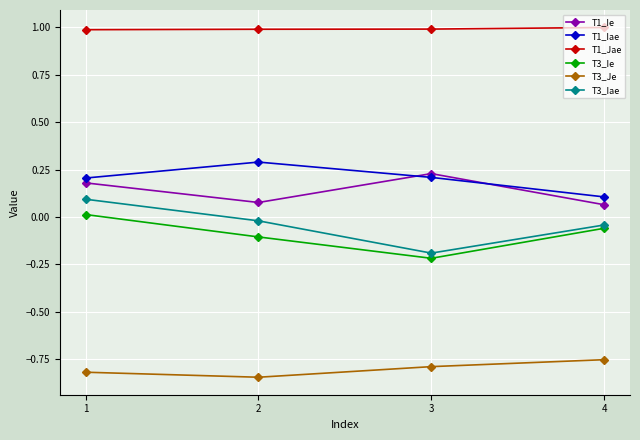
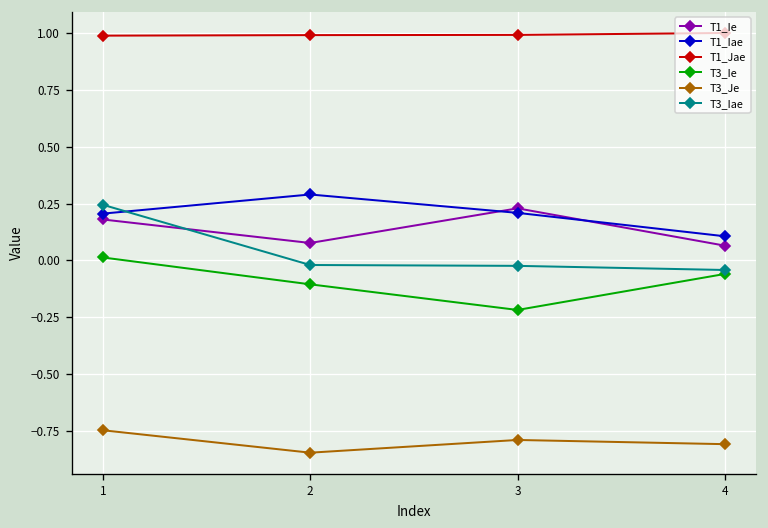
  {
    "T1_Ie": {
      "1": 0.18,
      "2": 0.08,
      "3": 0.23,
      "4": 0.06
    },
    "T1_Iae": {
      "1": 0.21,
      "2": 0.29,
      "3": 0.21,
      "4": 0.11
    },
    "T1_Jae": {
      "1": 0.99,
      "2": 0.99,
      "3": 0.99
    },
    "T3_Ie": {
      "1": 0.01,
      "2": -0.11,
      "3": -0.22,
      "4": -0.06
    },
    "T3_Je": {
-     "1": -0.82,
+     "1": -0.75,
      "2": -0.85,
      "3": -0.79,
-     "4": -0.75
+     "4": -0.81
    },
    "T3_Iae": {
-     "1": 0.09,
+     "1": 0.24,
      "2": -0.02,
-     "3": -0.19,
+     "3": -0.02,
      "4": -0.04
    }
  }
